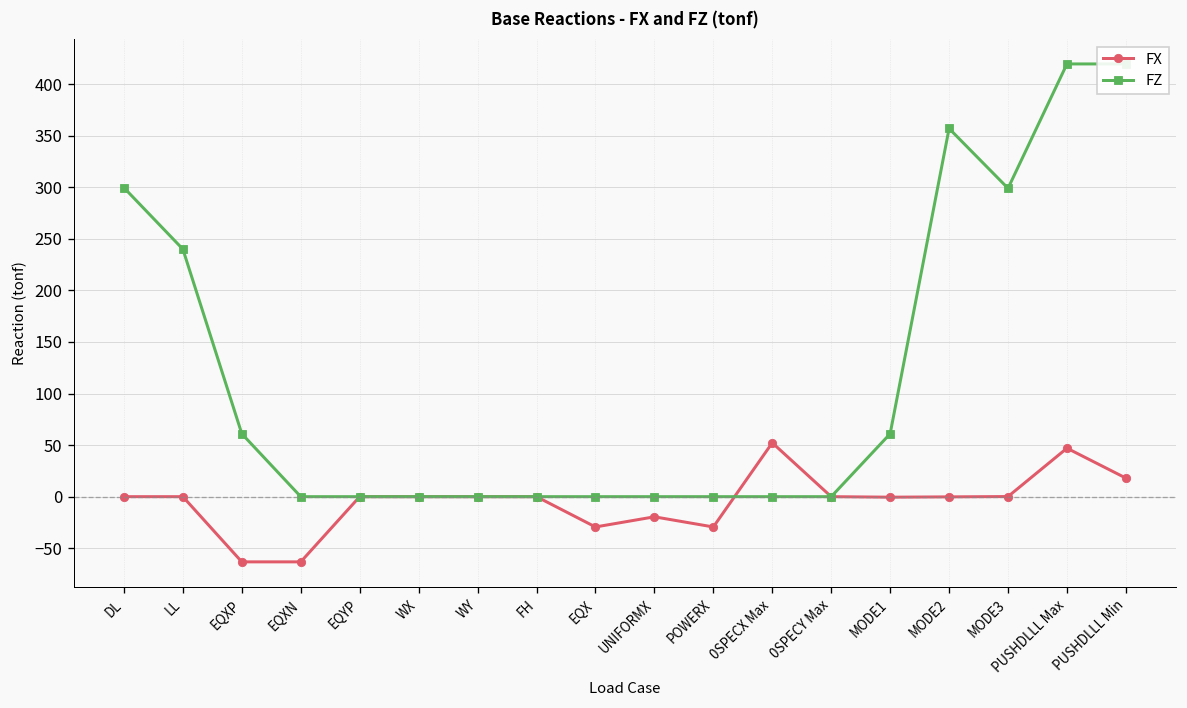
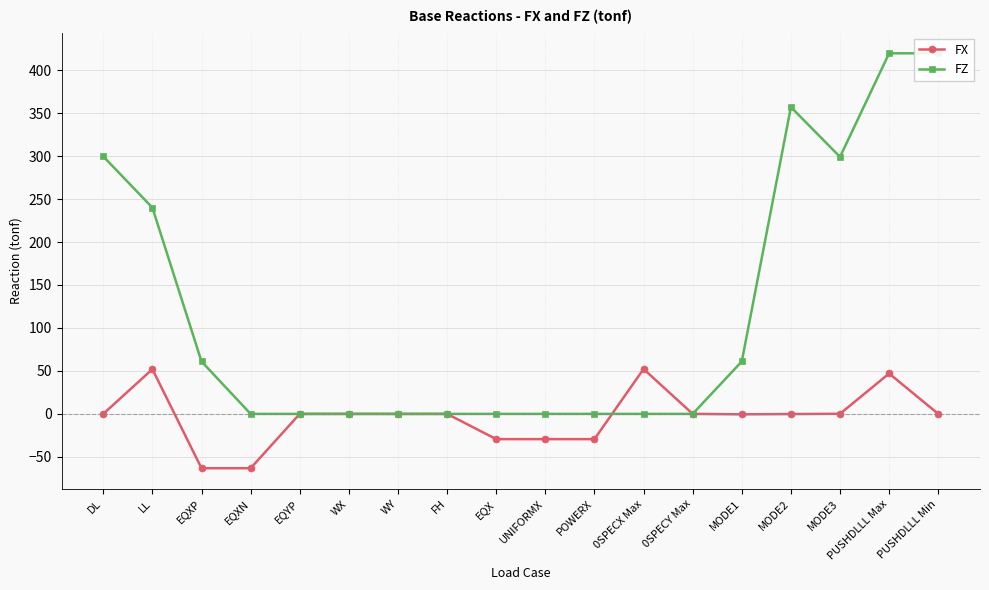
  {
    "FX": {
      "DL": 0,
-     "LL": 0,
+     "LL": 50,
      "EQXP": -60,
      "EQXN": -60,
      "EQX": -30,
-     "UNIFORMX": -20,
+     "UNIFORMX": -30,
      "POWERX": -30,
      "0SPECX Max": 50,
      "MODE1": 0,
      "MODE2": 0,
      "MODE3": 0,
      "PUSHDLLL Max": 50,
-     "PUSHDLLL Min": 20
+     "PUSHDLLL Min": 0
    },
    "FZ": {
      "DL": 300,
      "LL": 240,
      "EQXP": 60,
      "EQXN": 0,
      "EQX": 0,
      "UNIFORMX": 0,
      "POWERX": 0,
      "0SPECX Max": 0,
      "MODE1": 60,
      "MODE2": 360,
      "MODE3": 300,
      "PUSHDLLL Max": 420
    }
  }
